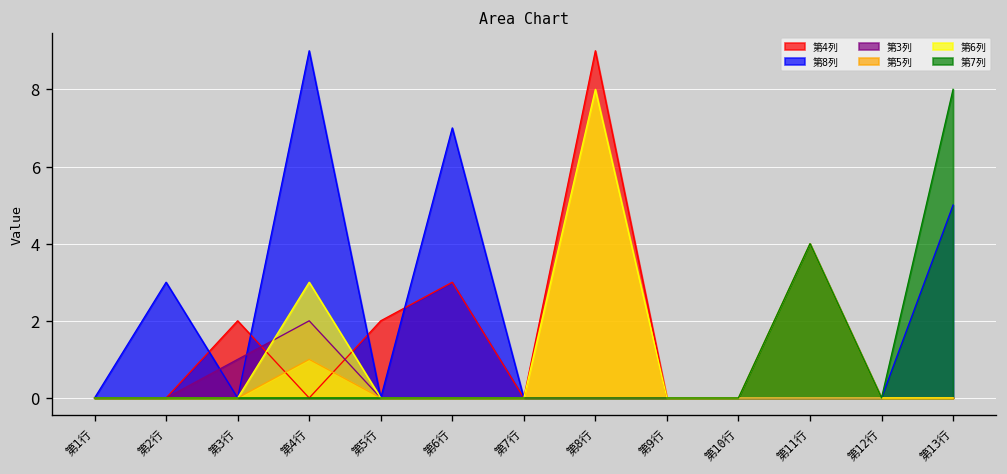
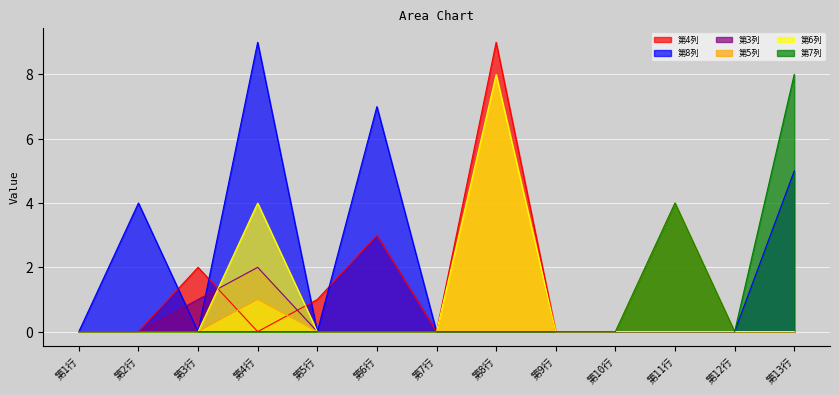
  {
    "第4列": {
      "第3行": 2,
-     "第5行": 2,
+     "第5行": 1,
      "第6行": 3,
      "第8行": 9
    },
    "第8列": {
-     "第2行": 3,
+     "第2行": 4,
      "第4行": 9,
      "第6行": 7,
      "第13行": 5
    },
    "第3列": {
      "第3行": 1,
      "第4行": 2
    },
    "第5列": {
      "第4行": 1
    },
    "第6列": {
-     "第4行": 3,
+     "第4行": 4,
      "第8行": 8
    },
    "第7列": {
      "第13行": 8
    }
  }
